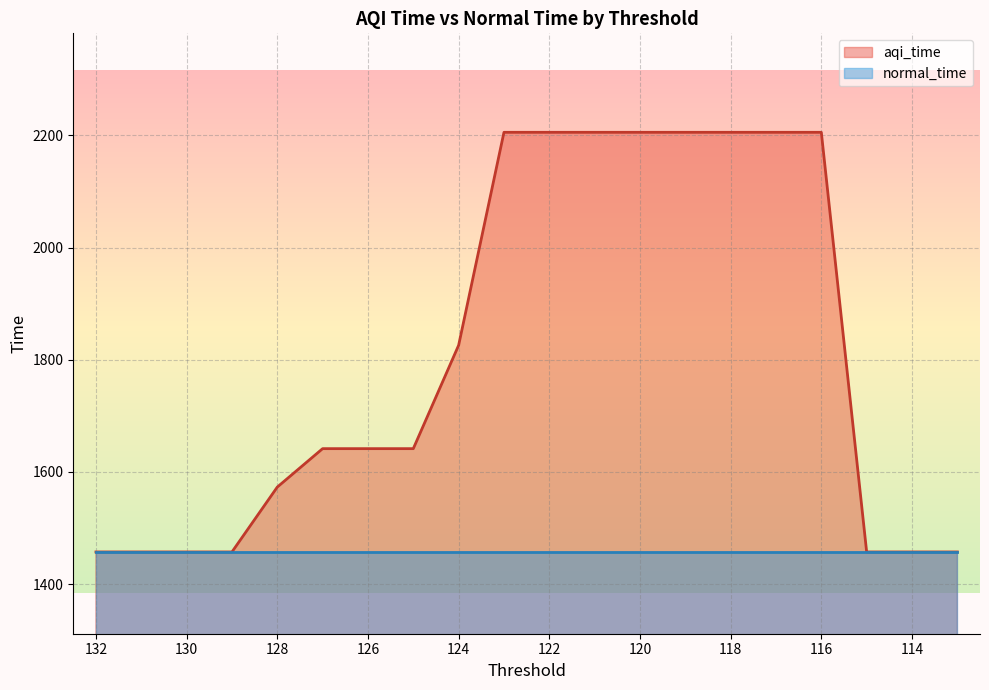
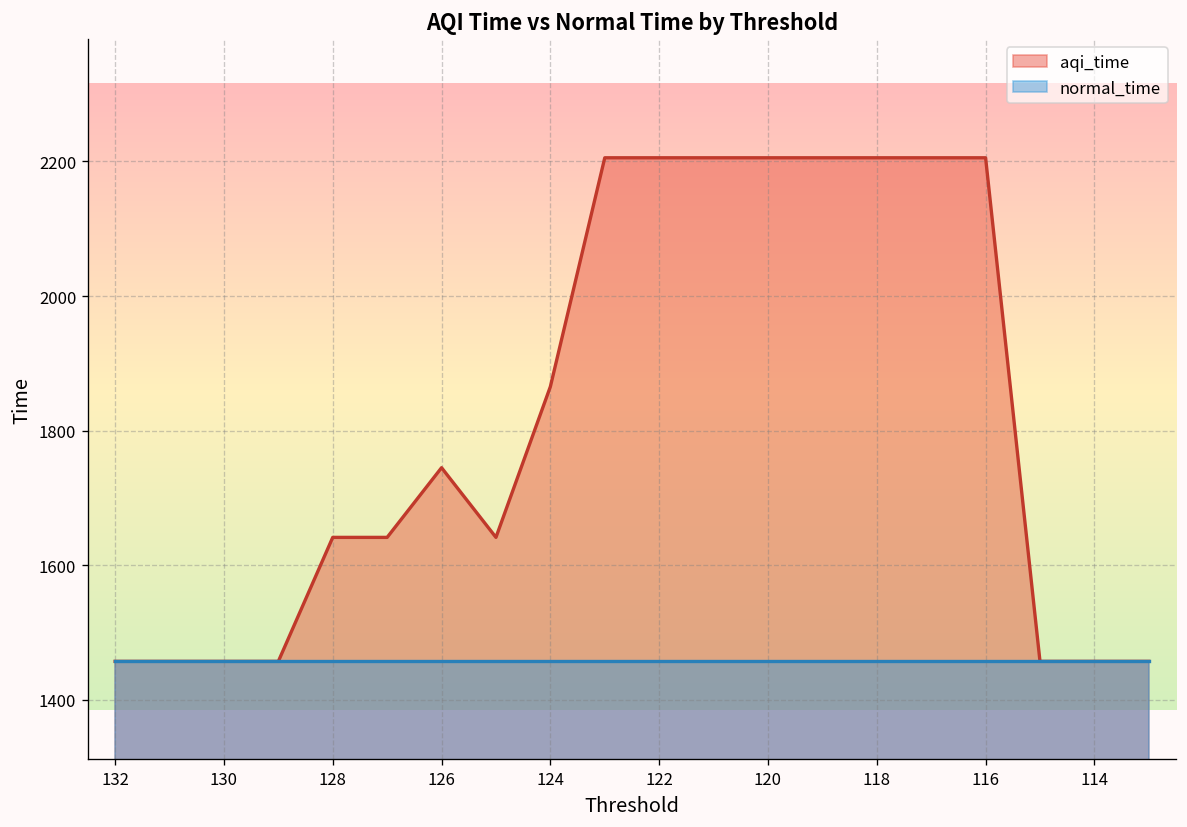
  {
    "aqi_time": {
-     "128": 1570,
-     "126": 1640,
-     "124": 1830,
+     "128": 1640,
+     "126": 1740,
+     "124": 1870,
      "122": 2210,
      "120": 2210,
      "118": 2210,
      "116": 2210
    },
    "normal_time": {
      "128": 1460,
      "126": 1460,
      "124": 1460,
      "122": 1460,
      "120": 1460,
      "118": 1460,
      "116": 1460
    }
  }
